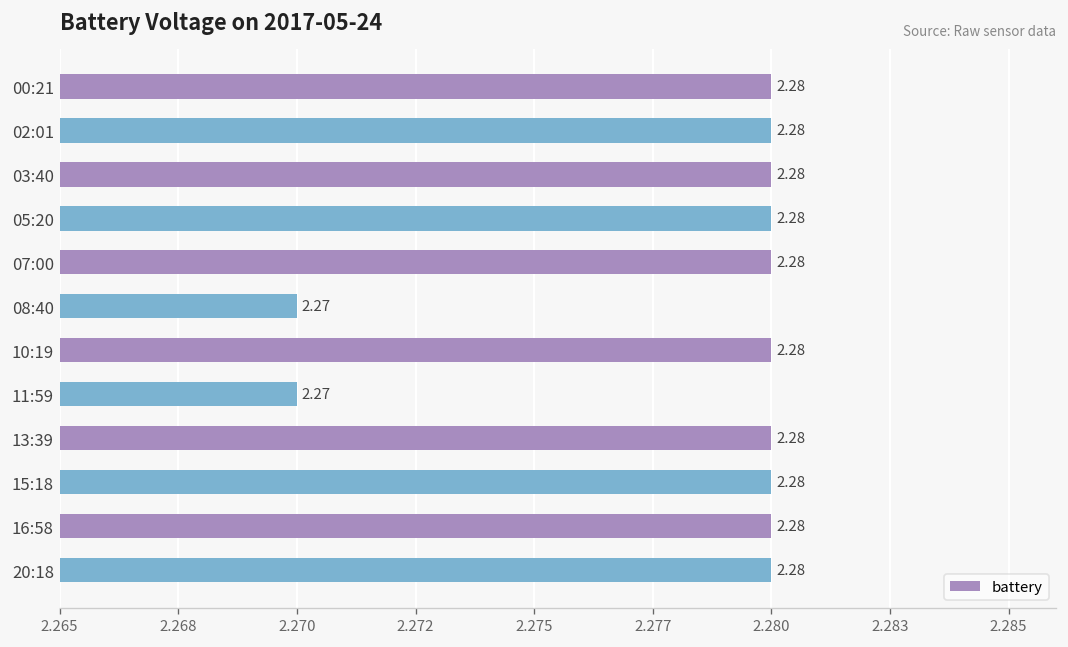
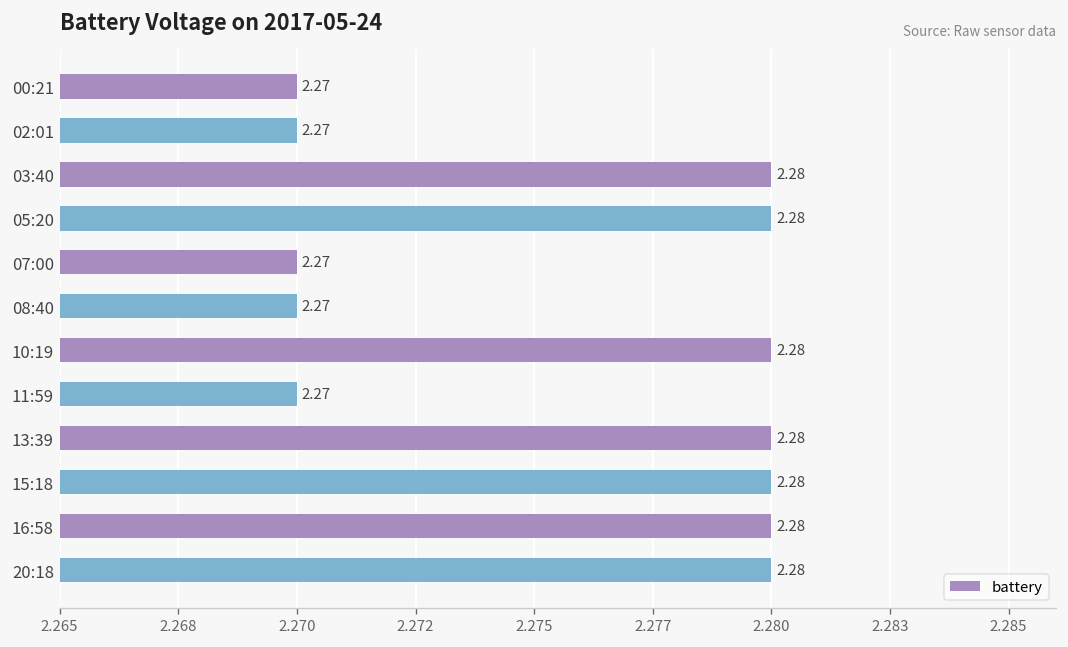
  {
-   "00:21": 2.28,
-   "02:01": 2.28,
+   "00:21": 2.27,
+   "02:01": 2.27,
    "03:40": 2.28,
    "05:20": 2.28,
-   "07:00": 2.28,
+   "07:00": 2.27,
    "08:40": 2.27,
    "10:19": 2.28,
    "11:59": 2.27,
    "13:39": 2.28,
    "15:18": 2.28,
    "16:58": 2.28,
    "20:18": 2.28
  }
